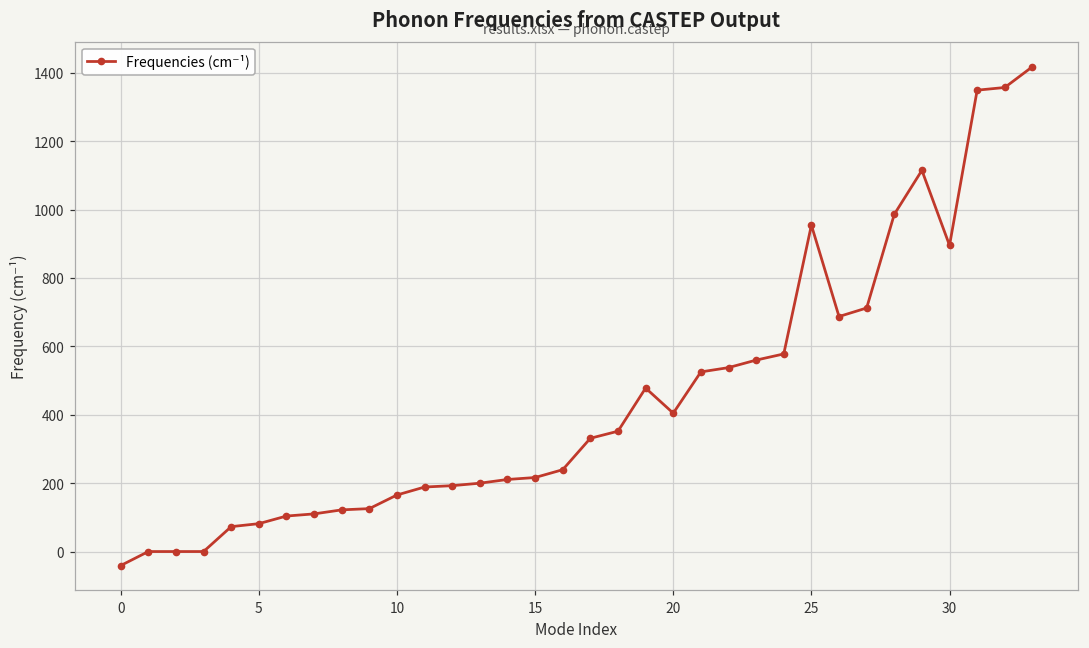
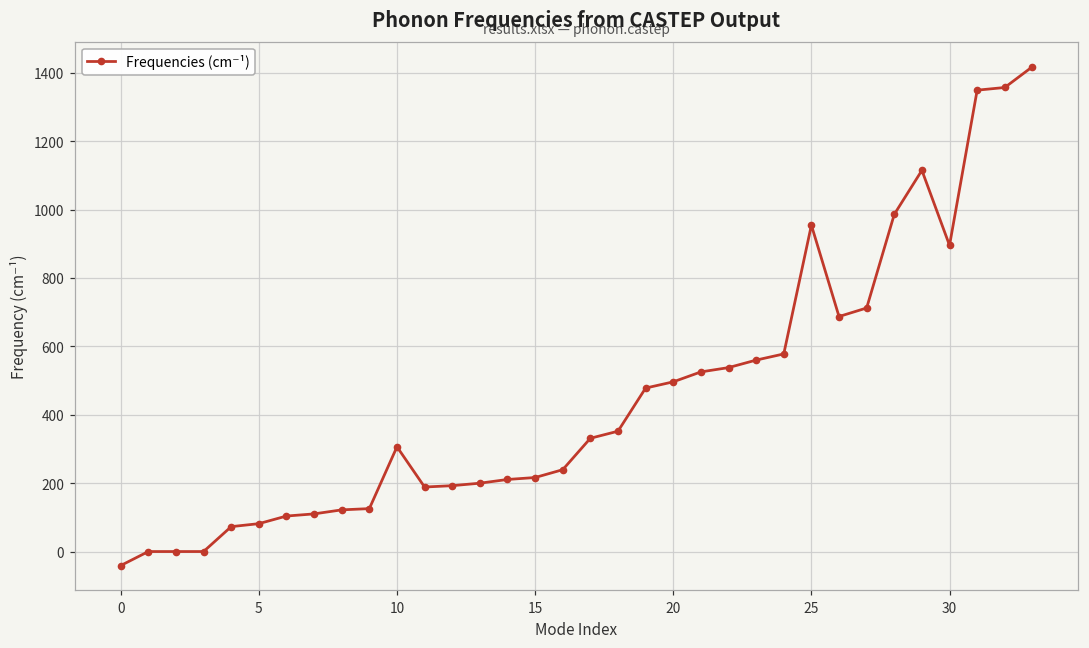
  {
    "0": -40,
    "5": 80,
-   "10": 170,
+   "10": 310,
    "15": 220,
-   "20": 400,
+   "20": 500,
    "25": 950,
    "30": 900
  }
